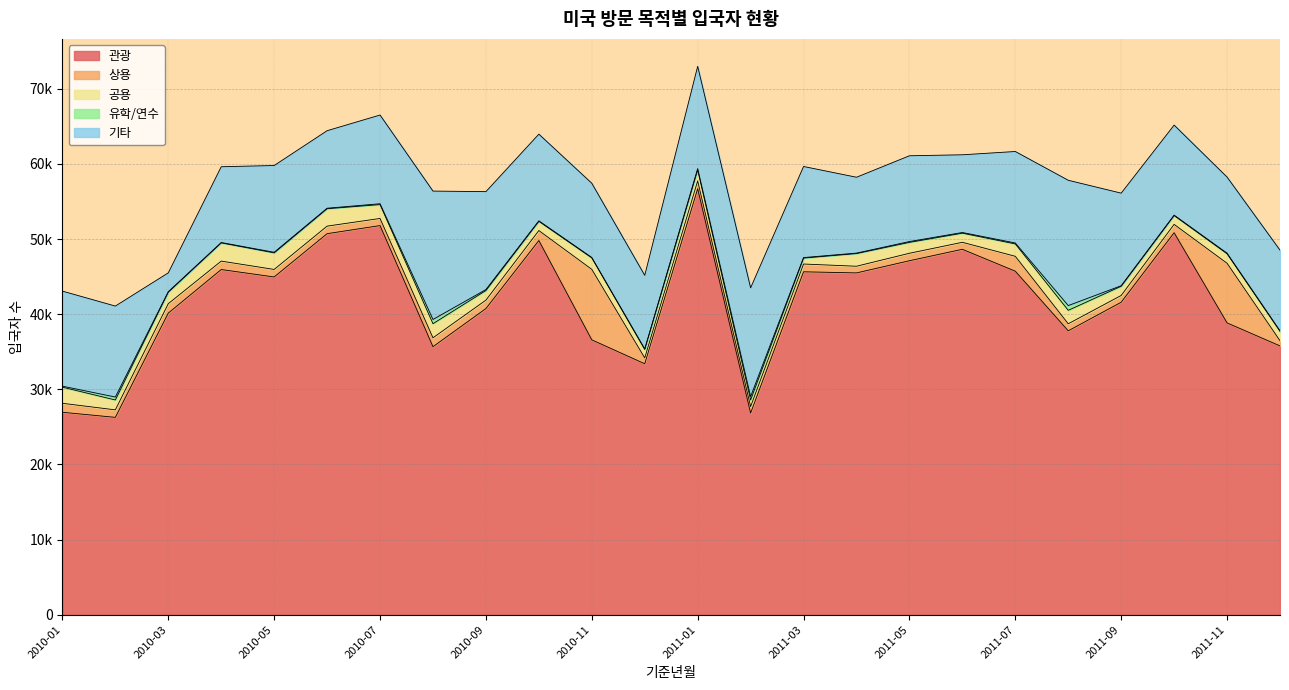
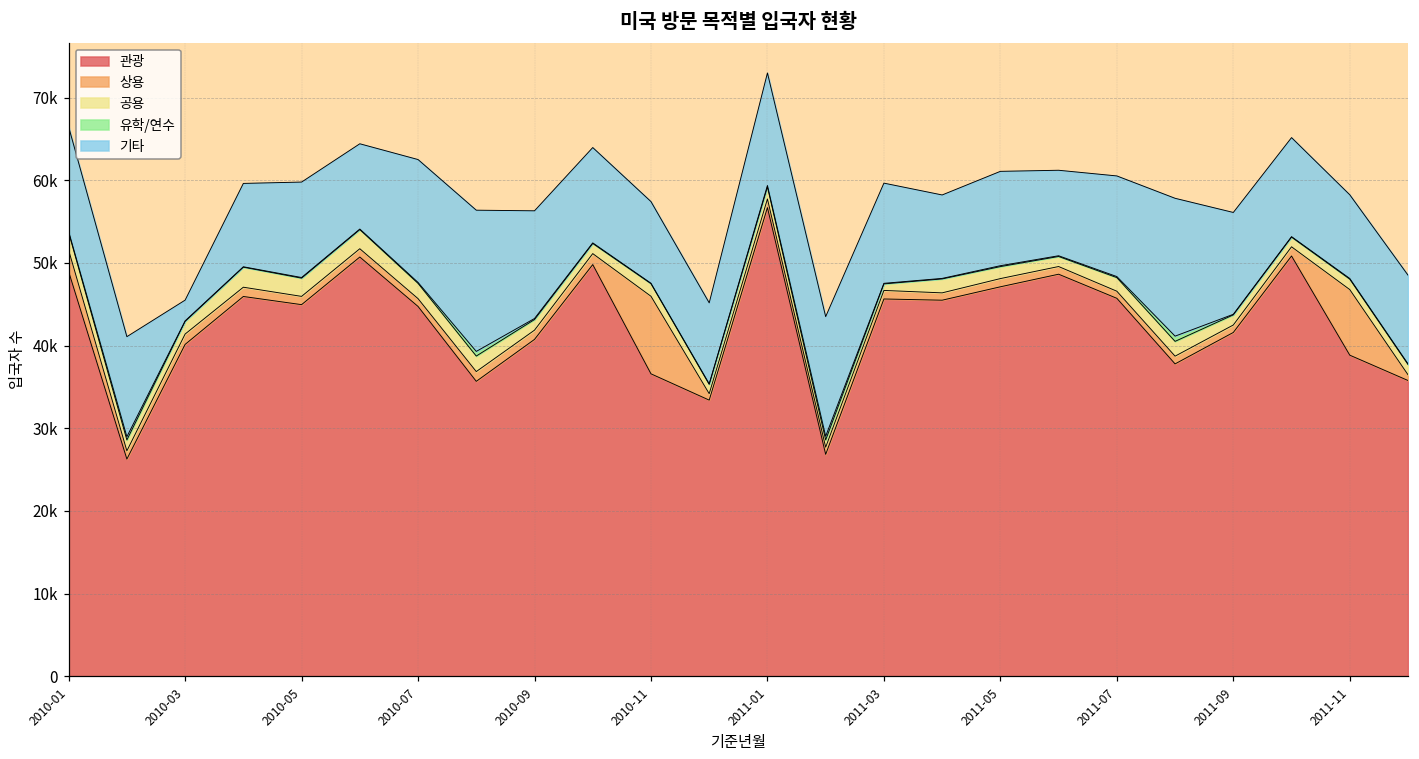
  {
    "관광": {
-     "2010-01": 27000,
+     "2010-01": 49000,
      "2010-03": 40000,
      "2010-05": 45000,
-     "2010-07": 52000,
+     "2010-07": 45000,
      "2010-09": 41000,
      "2010-11": 37000,
      "2011-01": 57000,
      "2011-03": 46000,
      "2011-05": 47000,
      "2011-07": 46000,
      "2011-09": 42000,
      "2011-11": 39000
    },
    "상용": {
-     "2010-01": 1000,
+     "2010-01": 3000,
      "2010-03": 1000,
      "2010-05": 1000,
      "2010-07": 1000,
      "2010-09": 1000,
      "2010-11": 9000,
      "2011-01": 1000,
      "2011-03": 1000,
      "2011-05": 1000,
-     "2011-07": 2000,
+     "2011-07": 1000,
      "2011-09": 1000,
      "2011-11": 8000
    },
    "기타": {
      "2010-01": 13000,
      "2010-03": 3000,
      "2010-05": 12000,
-     "2010-07": 12000,
+     "2010-07": 15000,
      "2010-09": 13000,
      "2010-11": 10000,
      "2011-01": 14000,
      "2011-03": 12000,
      "2011-05": 11000,
      "2011-07": 12000,
      "2011-09": 12000,
      "2011-11": 10000
    }
  }
